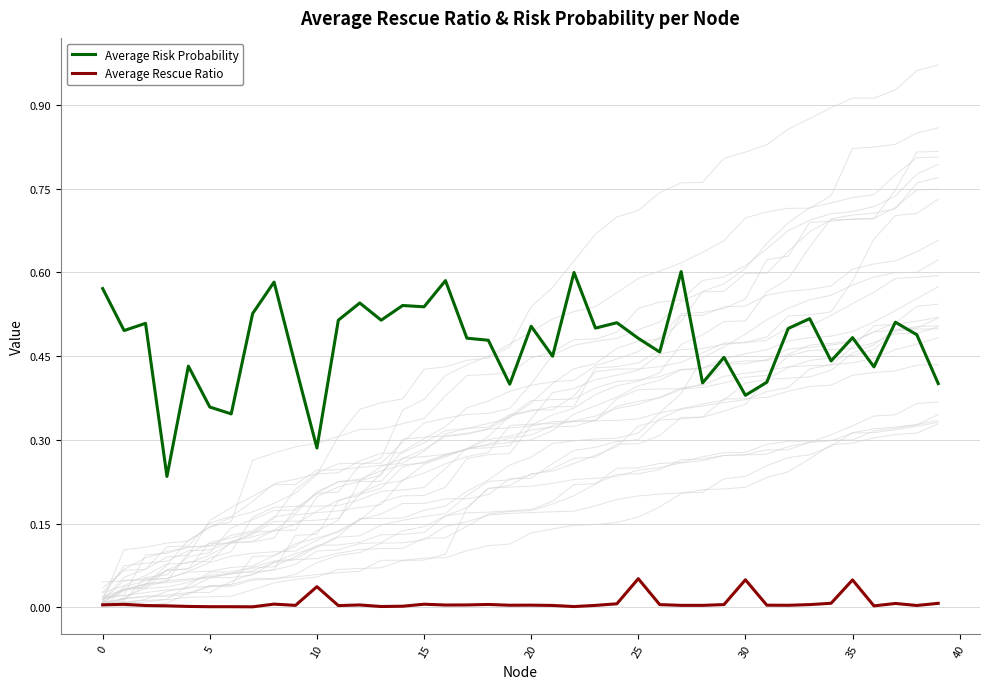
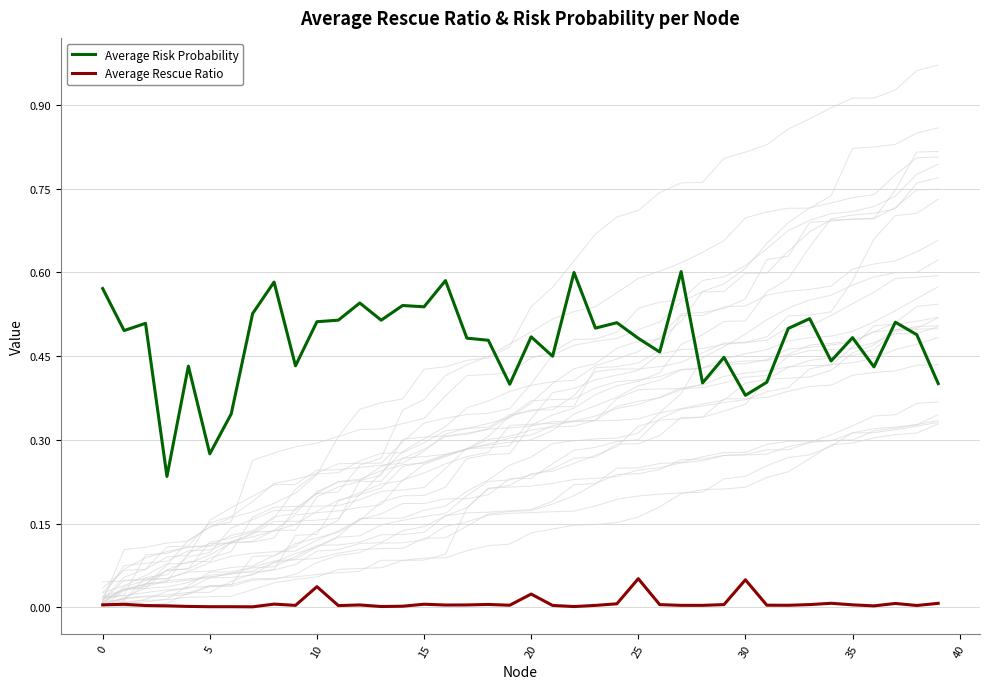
  {
    "Average Risk Probability": {
      "0": 0.57,
-     "5": 0.36,
-     "10": 0.29,
+     "5": 0.28,
+     "10": 0.51,
      "15": 0.54,
-     "20": 0.50,
+     "20": 0.48,
      "25": 0.48,
      "30": 0.38,
      "35": 0.48
    },
    "Average Rescue Ratio": {
      "5": 0.00,
      "10": 0.04,
      "15": 0.01,
-     "20": 0.00,
+     "20": 0.02,
      "25": 0.05,
      "30": 0.05,
-     "35": 0.05
+     "35": 0.00
    }
  }
